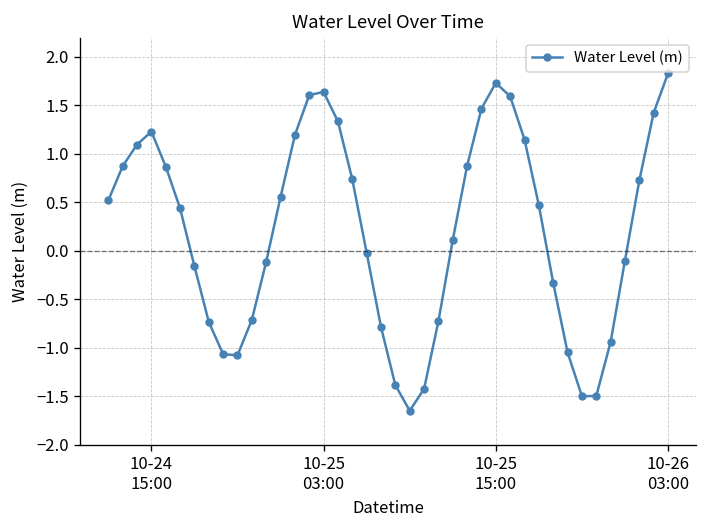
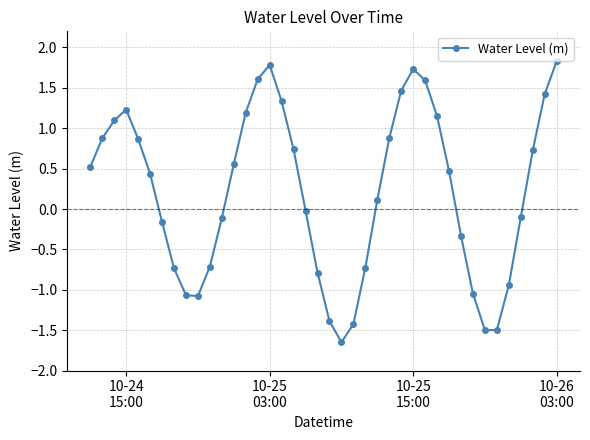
  {
    "10-24 15:00": 1.2,
-   "10-25 03:00": 1.6,
+   "10-25 03:00": 1.8,
    "10-25 15:00": 1.7,
    "10-26 03:00": 1.8
  }
